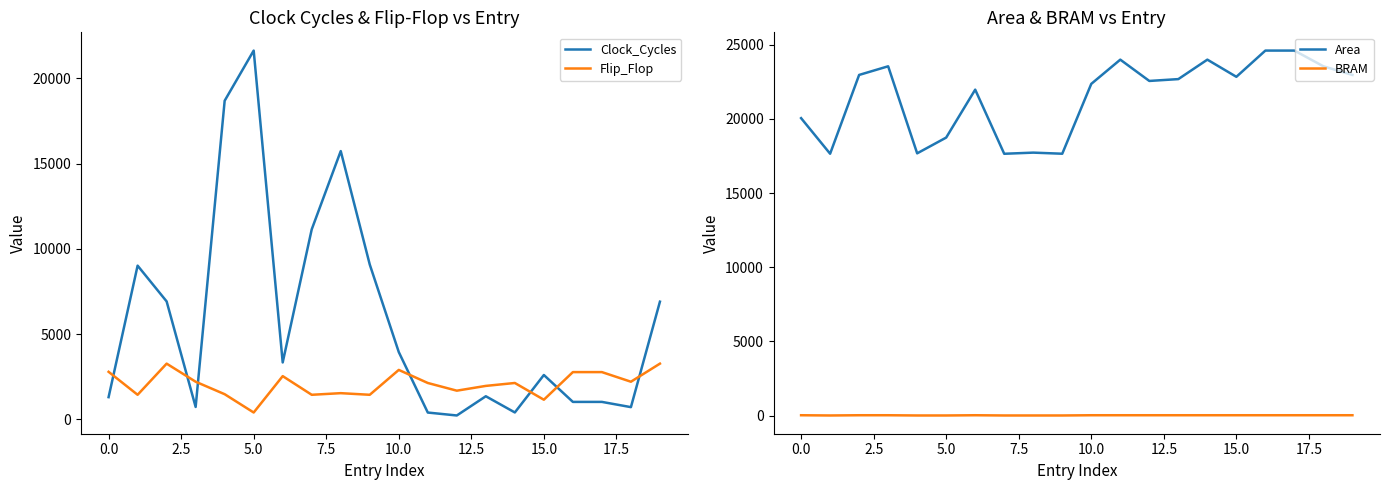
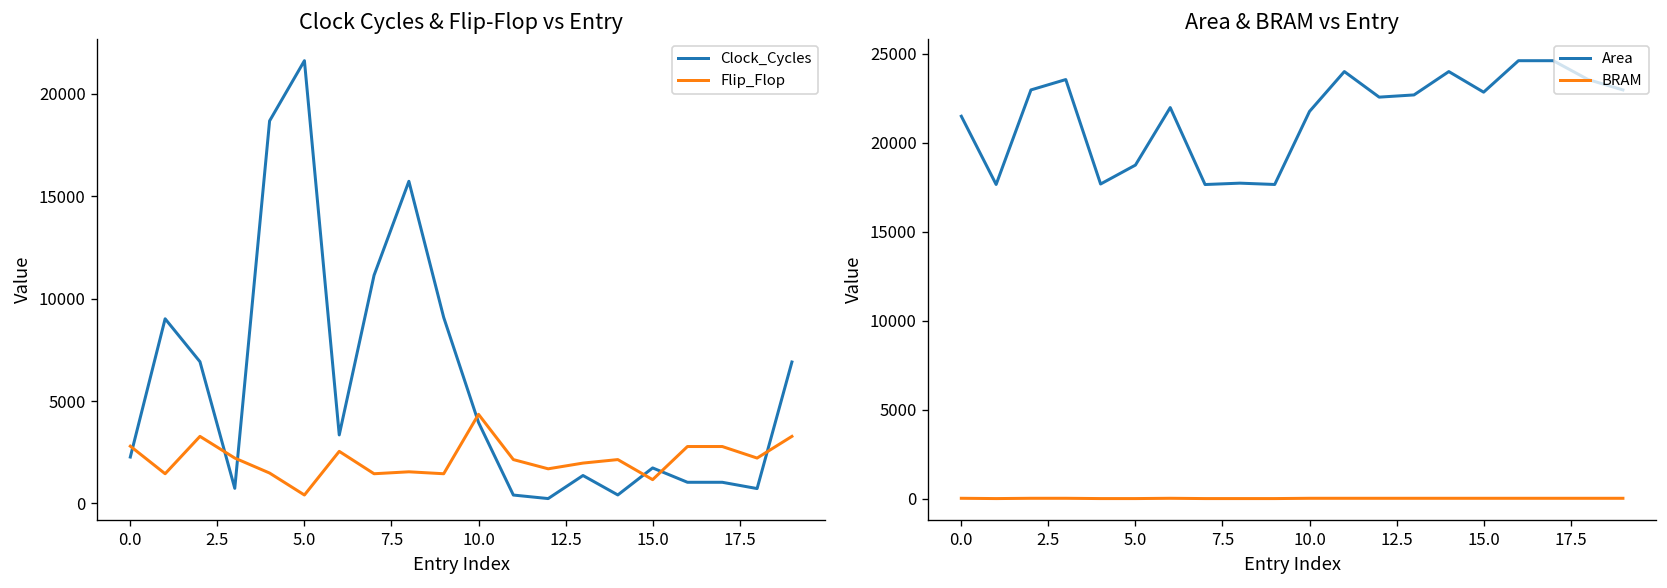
  {
    "Clock Cycles & Flip-Flop vs Entry": {
      "Clock_Cycles": {
-       "0.0": 1300,
+       "0.0": 2300,
        "5.0": 21600,
        "10.0": 4000,
-       "15.0": 2600
+       "15.0": 1700
      },
      "Flip_Flop": {
        "0.0": 2800,
        "5.0": 400,
-       "10.0": 2900,
+       "10.0": 4300,
        "15.0": 1200
      }
    },
    "Area & BRAM vs Entry": {
      "Area": {
-       "0.0": 20000,
+       "0.0": 21500,
        "5.0": 18700,
-       "10.0": 22400,
+       "10.0": 21700,
        "15.0": 22800
      },
      "BRAM": {
        "0.0": 0,
        "5.0": 0,
        "10.0": 0,
        "15.0": 0
      }
    }
  }
